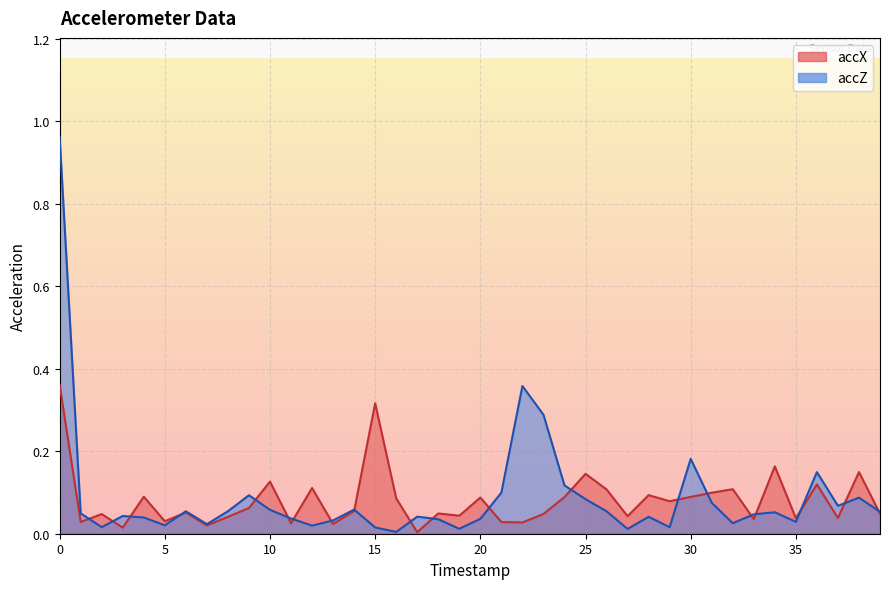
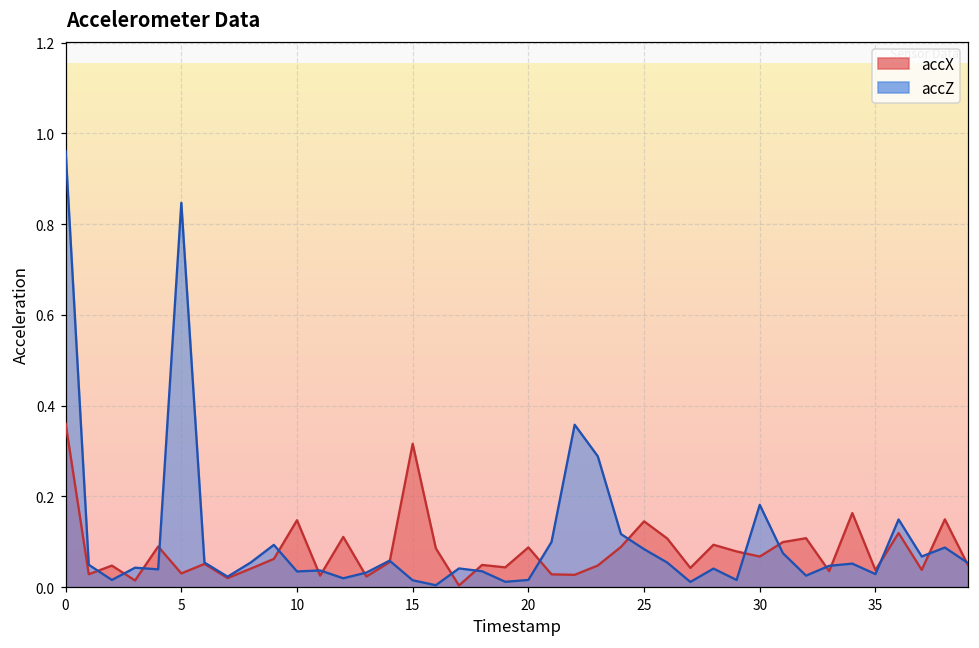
  {
    "accX": {
      "0": 0.36,
      "5": 0.03,
-     "10": 0.13,
+     "10": 0.15,
      "15": 0.32,
      "20": 0.09,
      "25": 0.15,
-     "30": 0.09,
+     "30": 0.07,
      "35": 0.04
    },
    "accZ": {
      "0": 0.96,
-     "5": 0.02,
-     "10": 0.06,
+     "5": 0.85,
+     "10": 0.03,
      "15": 0.02,
-     "20": 0.04,
+     "20": 0.02,
      "25": 0.08,
      "30": 0.18,
      "35": 0.03
    }
  }
